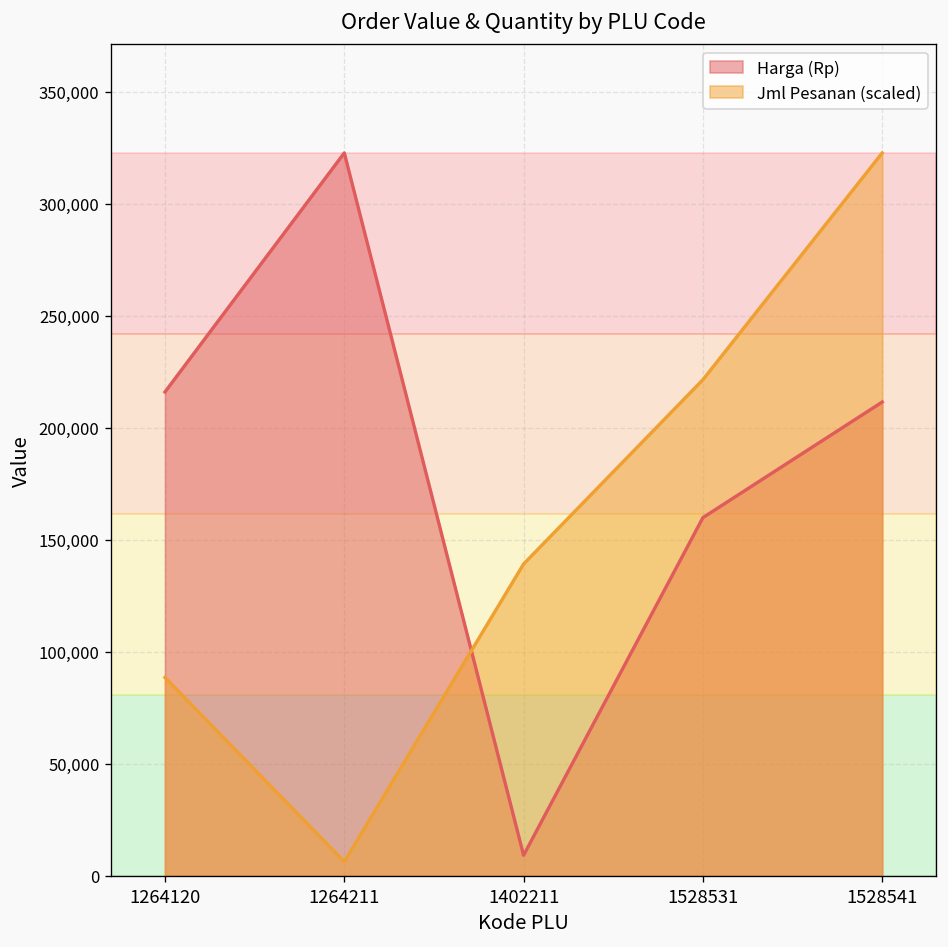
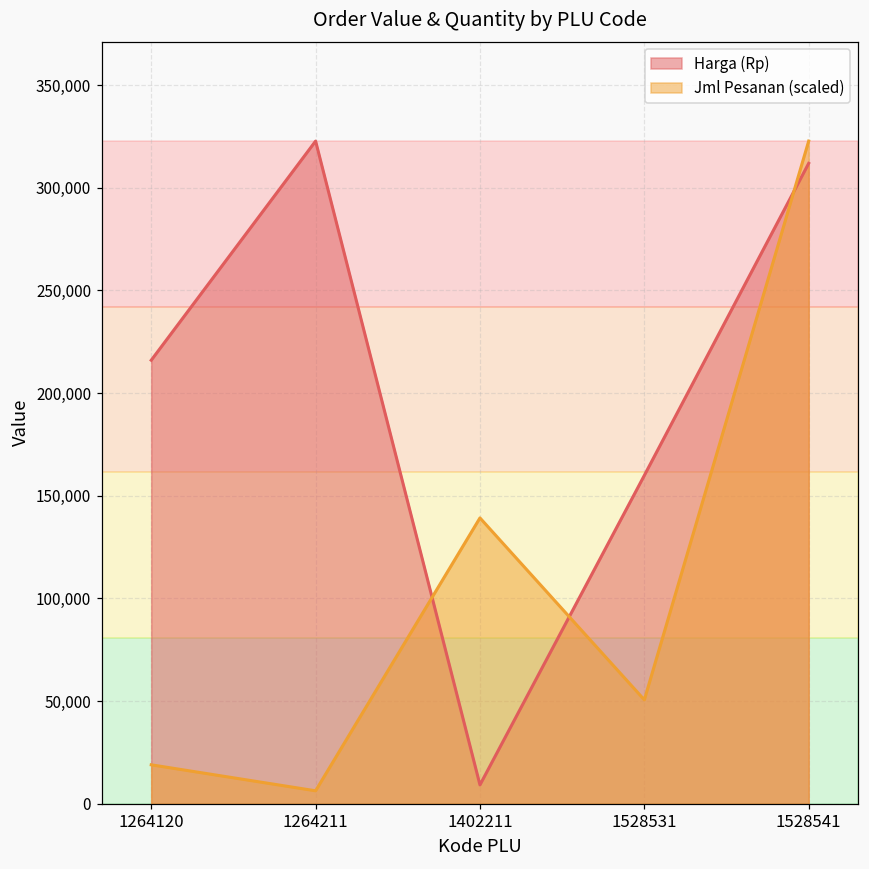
  {
    "Harga (Rp)": {
      "1264120": "216,000",
      "1264211": "323,000",
      "1402211": "9,000",
      "1528531": "160,000",
-     "1528541": "212,000"
+     "1528541": "312,000"
    },
    "Jml Pesanan (scaled)": {
-     "1264120": "89,000",
+     "1264120": "19,000",
      "1264211": "6,000",
      "1402211": "139,000",
-     "1528531": "221,000",
+     "1528531": "51,000",
      "1528541": "323,000"
    }
  }
